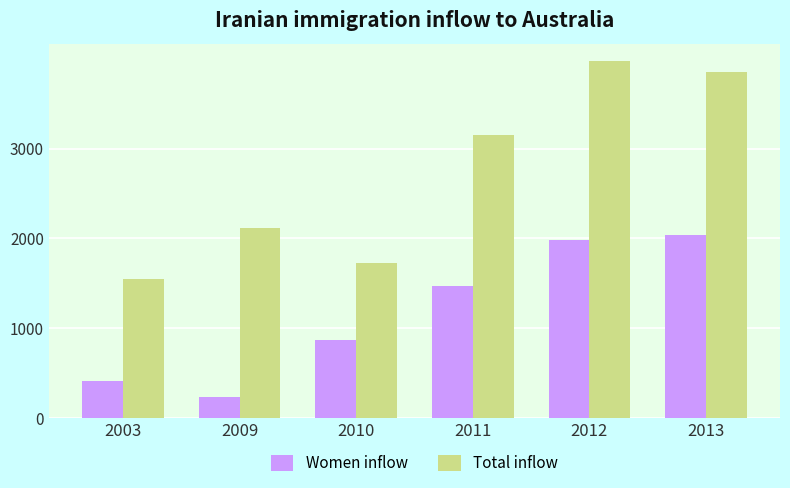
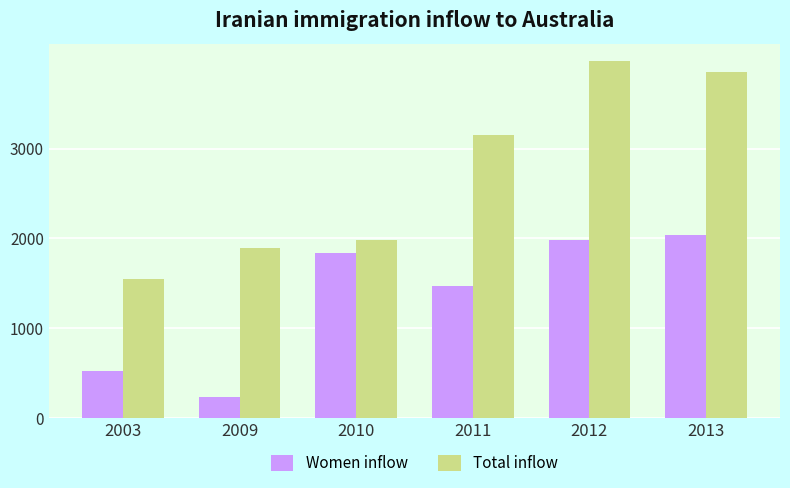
  {
    "Women inflow": {
-     "2003": 400,
+     "2003": 500,
      "2009": 200,
-     "2010": 900,
+     "2010": 1800,
      "2011": 1500,
      "2012": 2000,
      "2013": 2000
    },
    "Total inflow": {
      "2003": 1500,
-     "2009": 2100,
-     "2010": 1700,
+     "2009": 1900,
+     "2010": 2000,
      "2011": 3200,
      "2012": 4000,
      "2013": 3900
    }
  }
